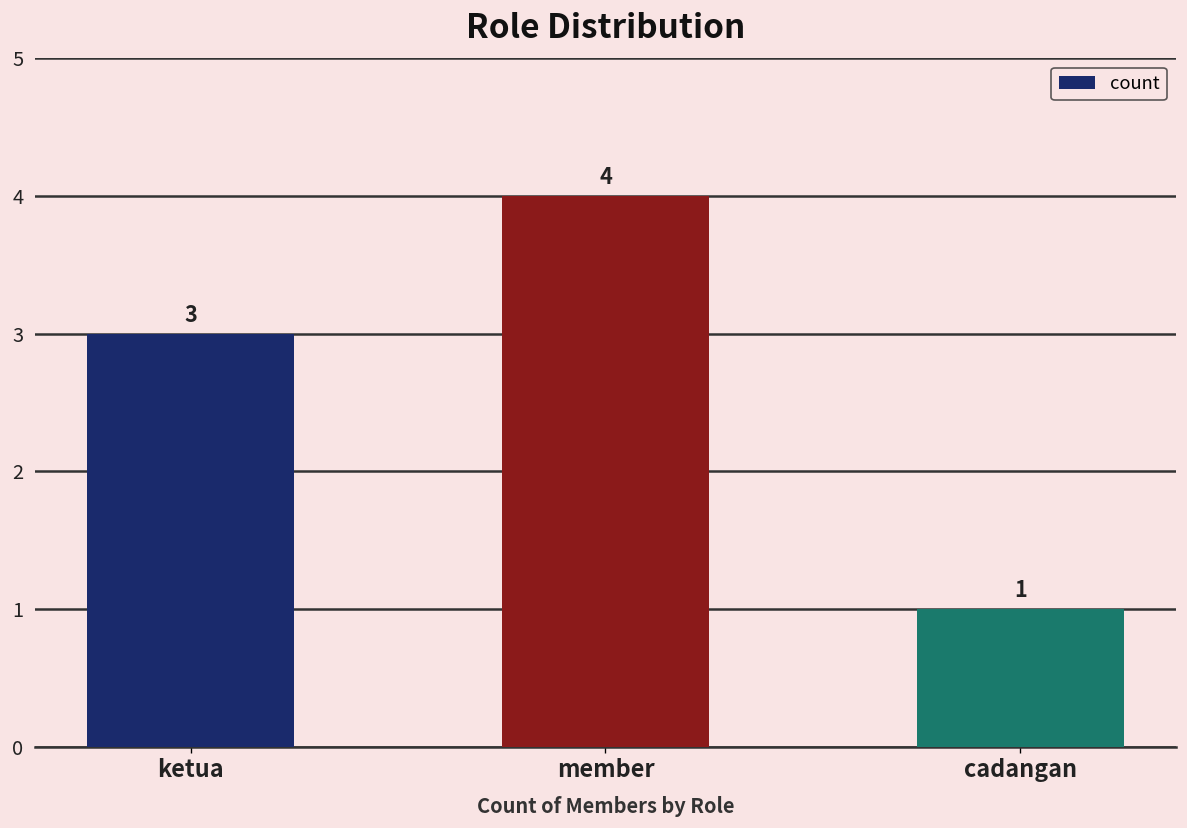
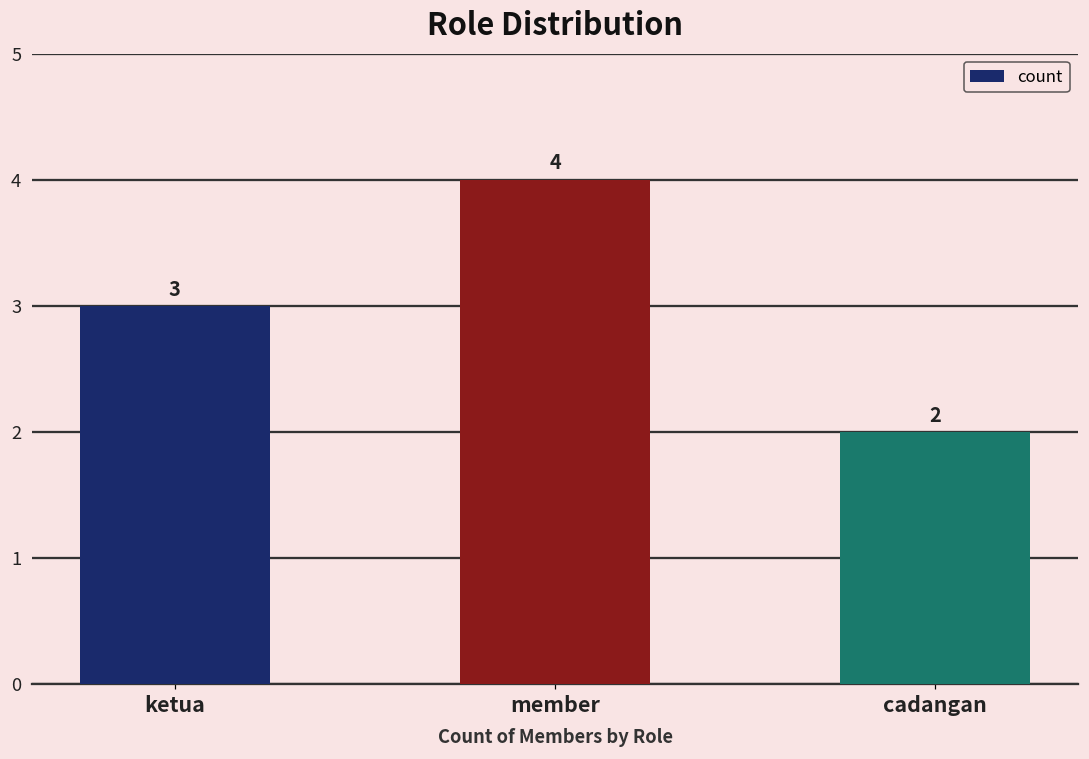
  {
    "ketua": 3,
    "member": 4,
-   "cadangan": 1
+   "cadangan": 2
  }
